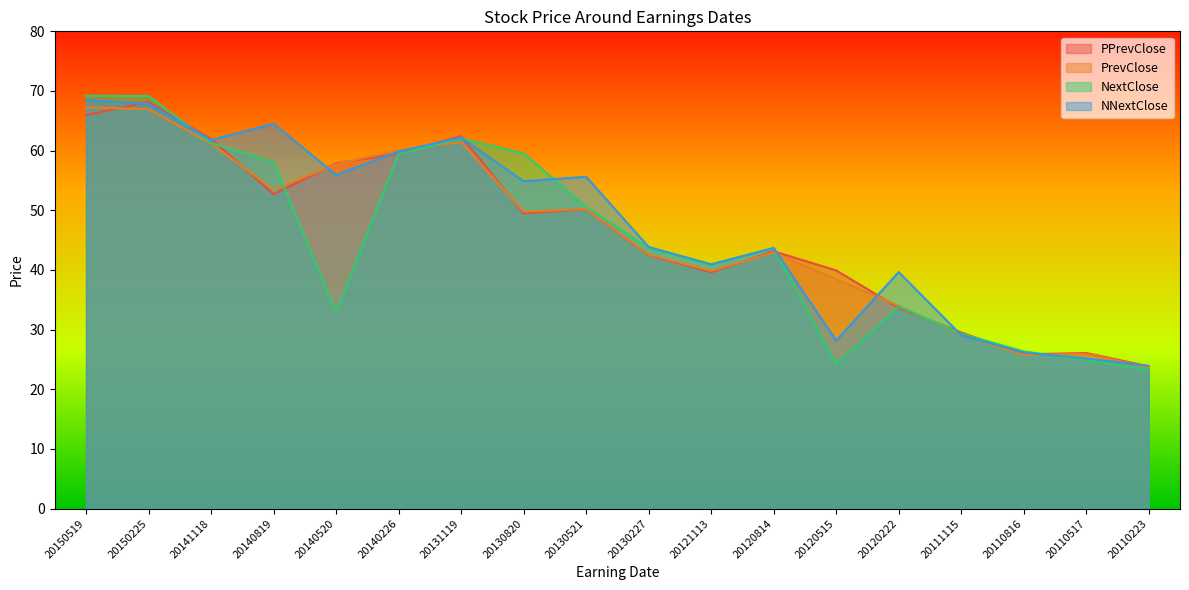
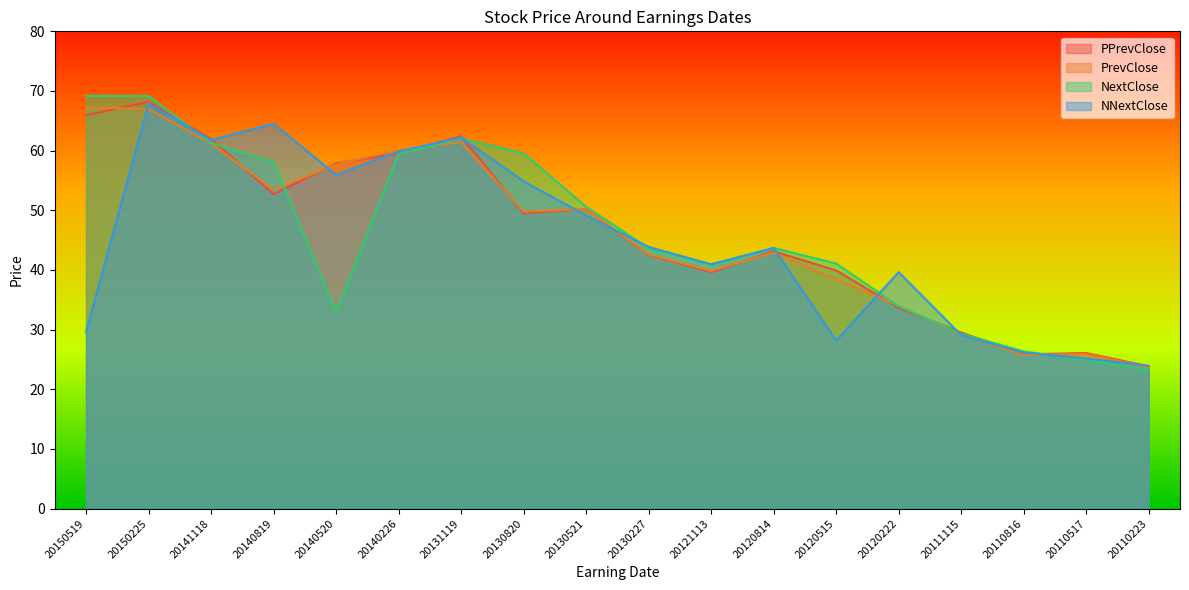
  {
    "NextClose": {
      "20150519": 69,
      "20150225": 69,
      "20140819": 58,
      "20140520": 33,
      "20130820": 60,
-     "20120515": 24,
+     "20120515": 41,
      "20110223": 23
    },
    "NNextClose": {
-     "20150519": 68,
+     "20150519": 30,
      "20140819": 65,
      "20140520": 56,
      "20130820": 55,
-     "20130521": 56,
+     "20130521": 49,
      "20120515": 28,
      "20120222": 40
    }
  }
